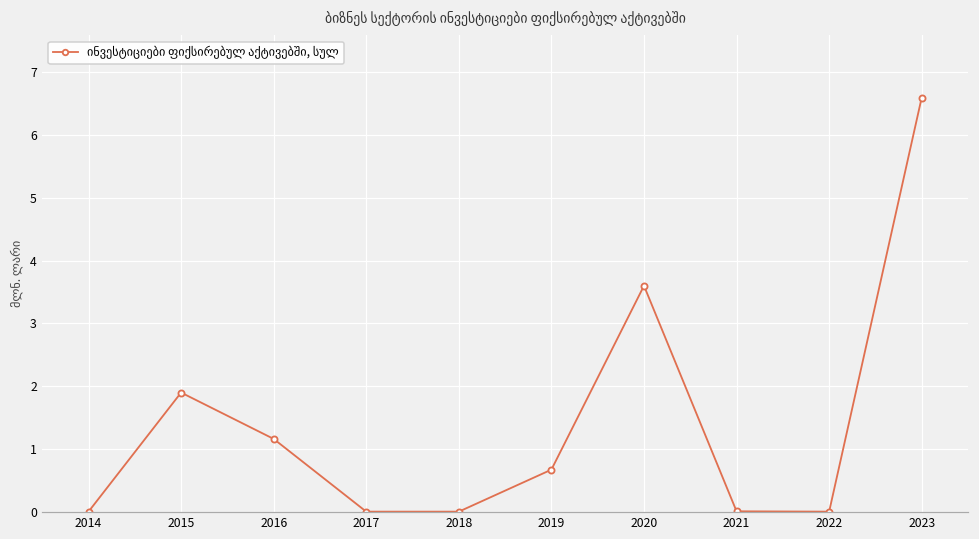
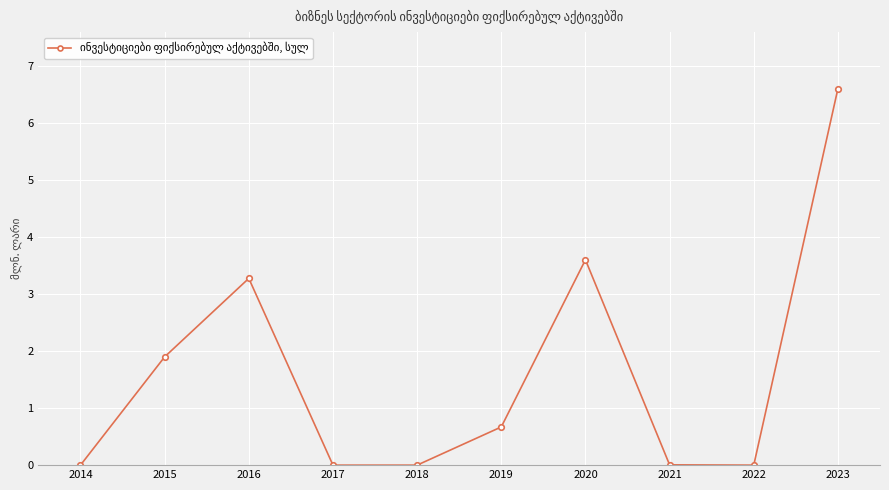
  {
    "2014": 0.0,
    "2015": 1.9,
-   "2016": 1.2,
+   "2016": 3.3,
    "2017": 0.0,
    "2018": 0.0,
    "2019": 0.7,
    "2020": 3.6,
    "2021": 0.0,
    "2022": 0.0,
    "2023": 6.6
  }
